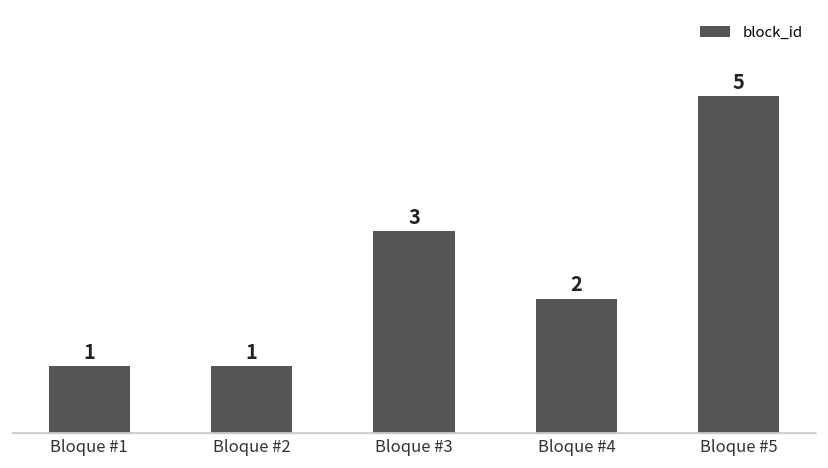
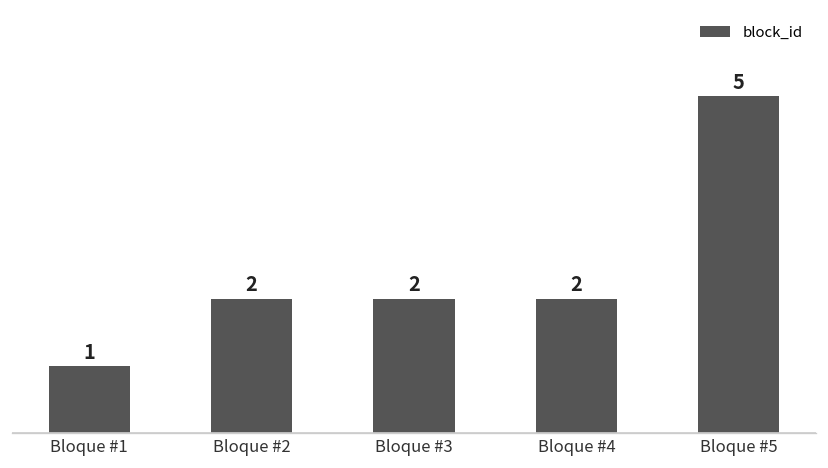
  {
    "Bloque #1": 1,
-   "Bloque #2": 1,
-   "Bloque #3": 3,
+   "Bloque #2": 2,
+   "Bloque #3": 2,
    "Bloque #4": 2,
    "Bloque #5": 5
  }
